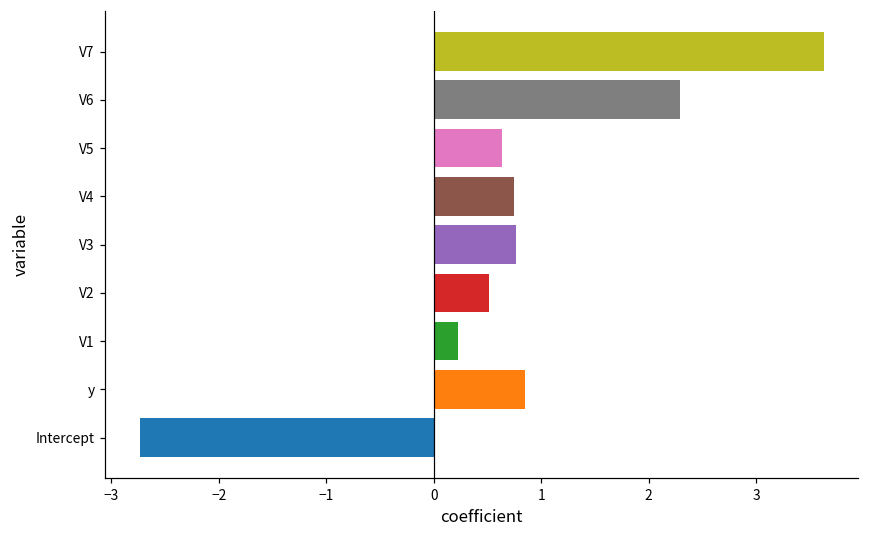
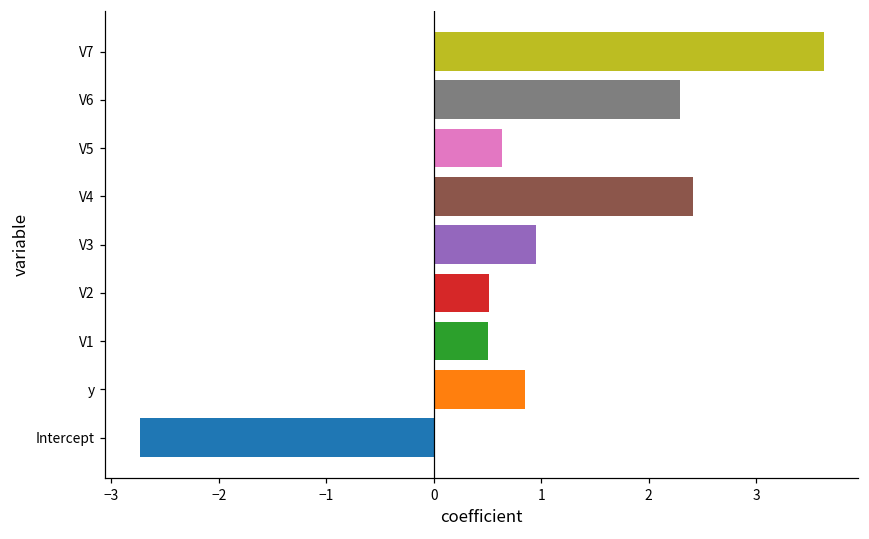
  {
    "V7": 3.6,
    "V6": 2.3,
    "V5": 0.6,
-   "V4": 0.7,
-   "V3": 0.8,
+   "V4": 2.4,
+   "V3": 1.0,
    "V2": 0.5,
-   "V1": 0.2,
+   "V1": 0.5,
    "y": 0.8,
    "Intercept": -2.7
  }
